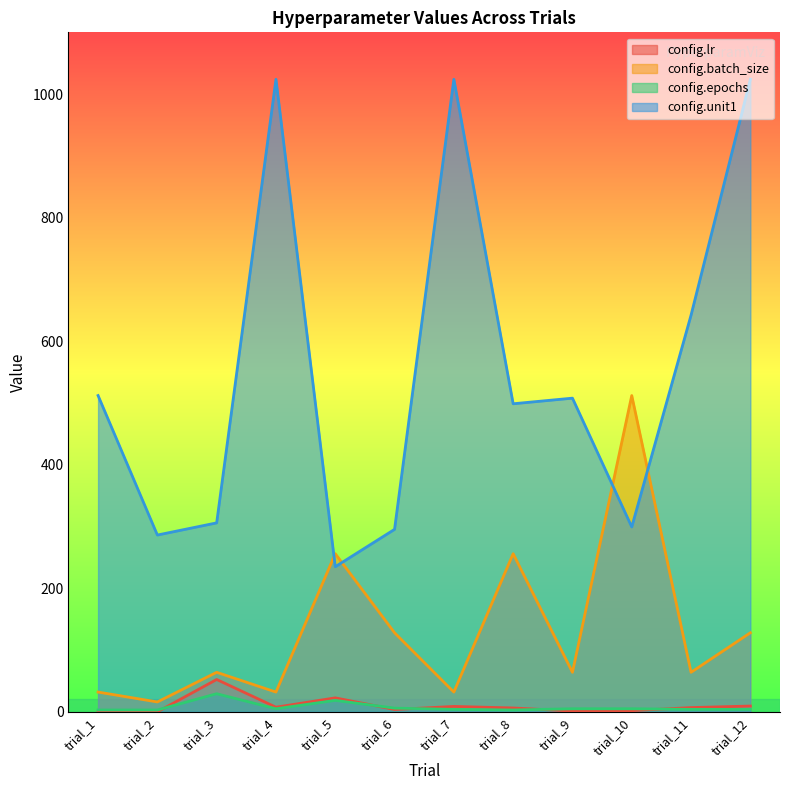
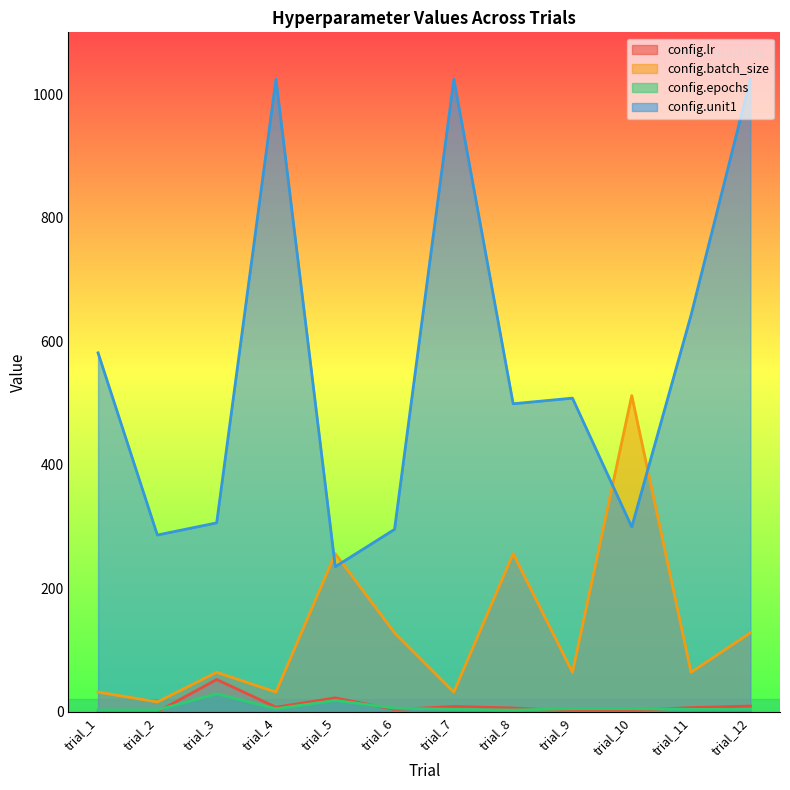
  {
    "config.lr": {
      "trial_3": 50
    },
    "config.batch_size": {
      "trial_1": 30,
      "trial_3": 60,
      "trial_4": 30,
      "trial_5": 260,
      "trial_6": 130,
      "trial_7": 30,
      "trial_8": 260,
      "trial_9": 60,
      "trial_10": 510,
      "trial_11": 60,
      "trial_12": 130
    },
    "config.epochs": {
      "trial_3": 30
    },
    "config.unit1": {
-     "trial_1": 510,
+     "trial_1": 580,
      "trial_2": 290,
      "trial_3": 310,
      "trial_4": 1020,
      "trial_5": 230,
      "trial_6": 300,
      "trial_7": 1020,
      "trial_8": 500,
      "trial_9": 510,
      "trial_10": 300,
      "trial_11": 640
    }
  }
